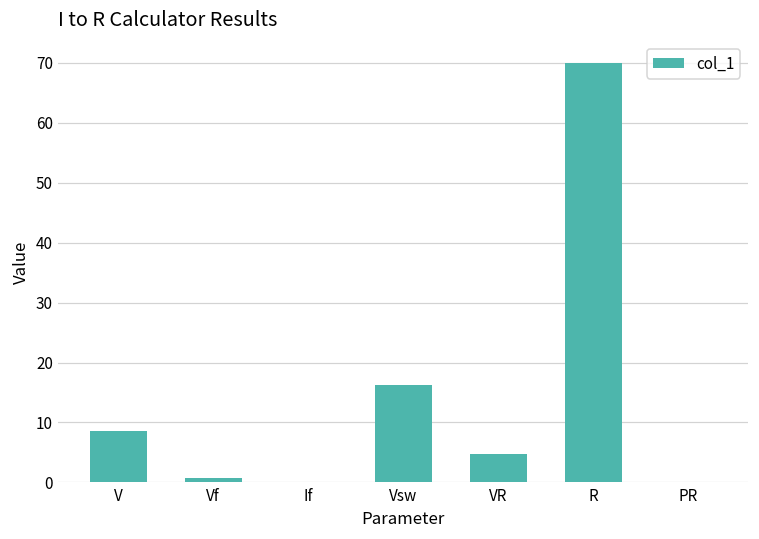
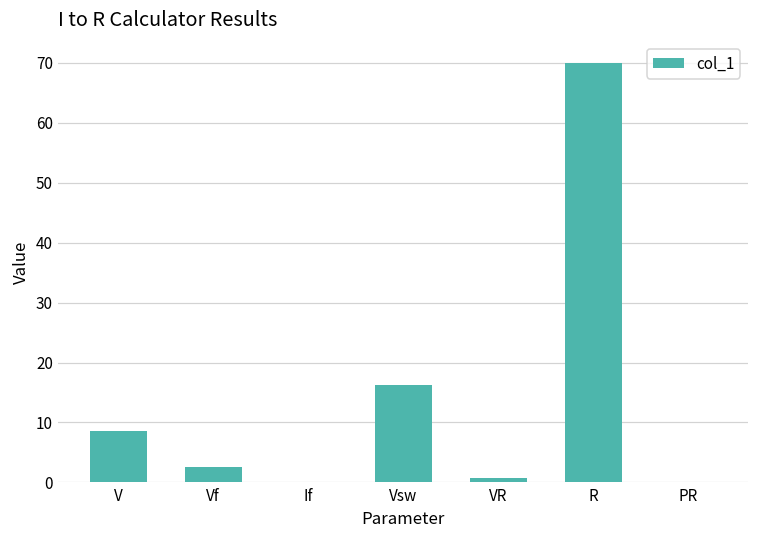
  {
    "V": 9,
-   "Vf": 1,
+   "Vf": 3,
    "Vsw": 16,
-   "VR": 5,
+   "VR": 1,
    "R": 70
  }
